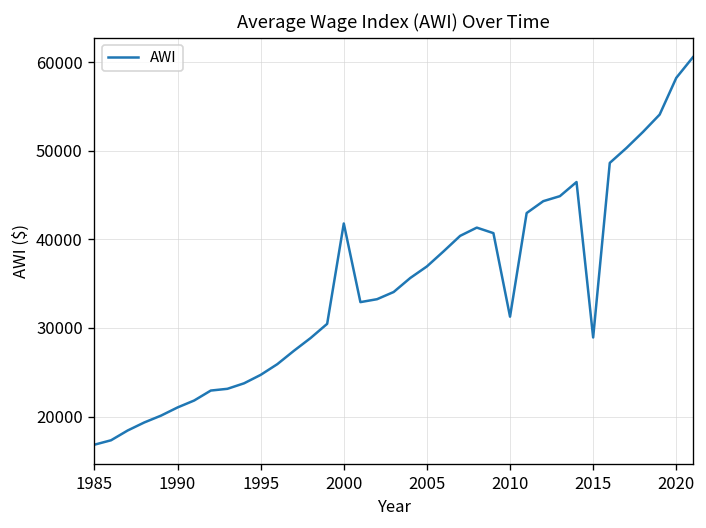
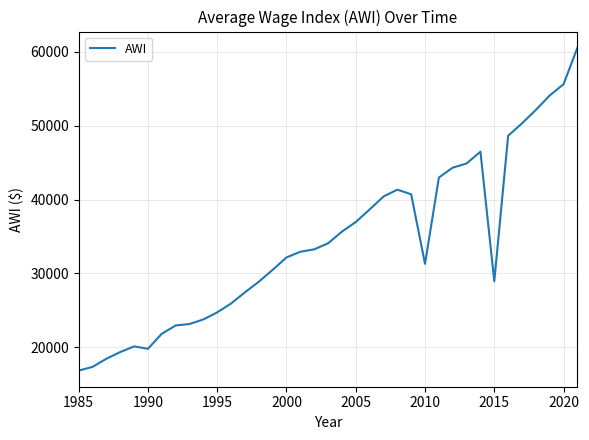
  {
    "1985": 17000,
-   "1990": 21000,
+   "1990": 20000,
    "1995": 25000,
-   "2000": 42000,
+   "2000": 32000,
    "2005": 37000,
    "2010": 31000,
    "2015": 29000,
-   "2020": 58000
+   "2020": 56000
  }
